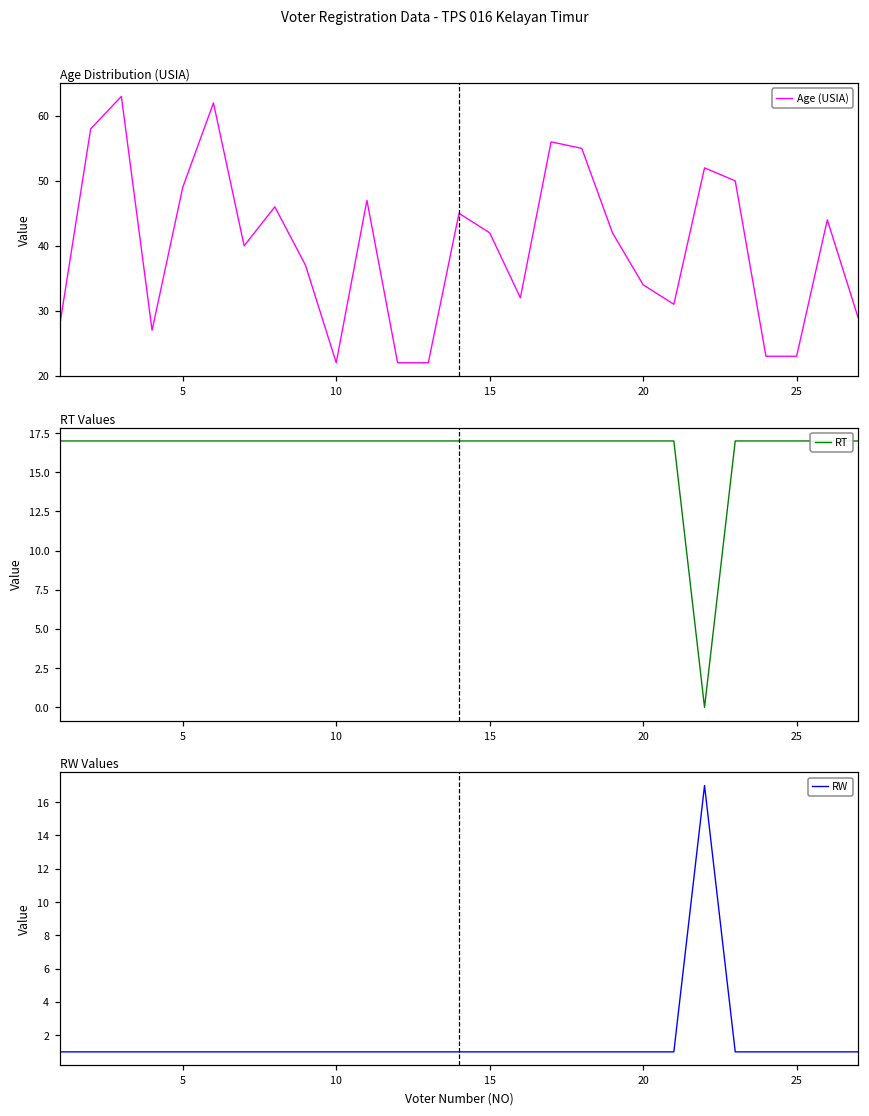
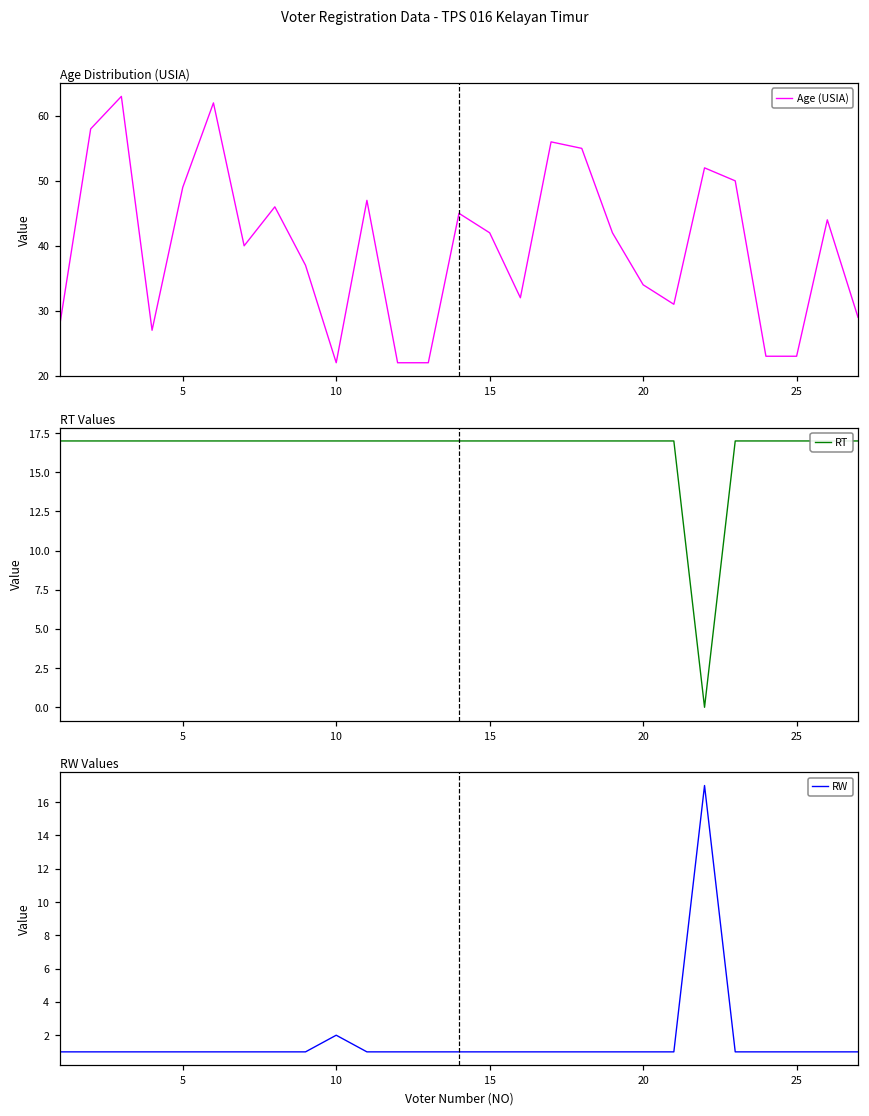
  {
    "Age Distribution (USIA)": {
      "5": 49,
      "10": 22,
      "15": 42,
      "20": 34,
      "25": 23
    },
    "RT Values": {
      "5": 17.0,
      "10": 17.0,
      "15": 17.0,
      "20": 17.0,
      "25": 17.0
    },
    "RW Values": {
      "5": 1,
-     "10": 1,
+     "10": 2,
      "15": 1,
      "20": 1,
      "25": 1
    }
  }
